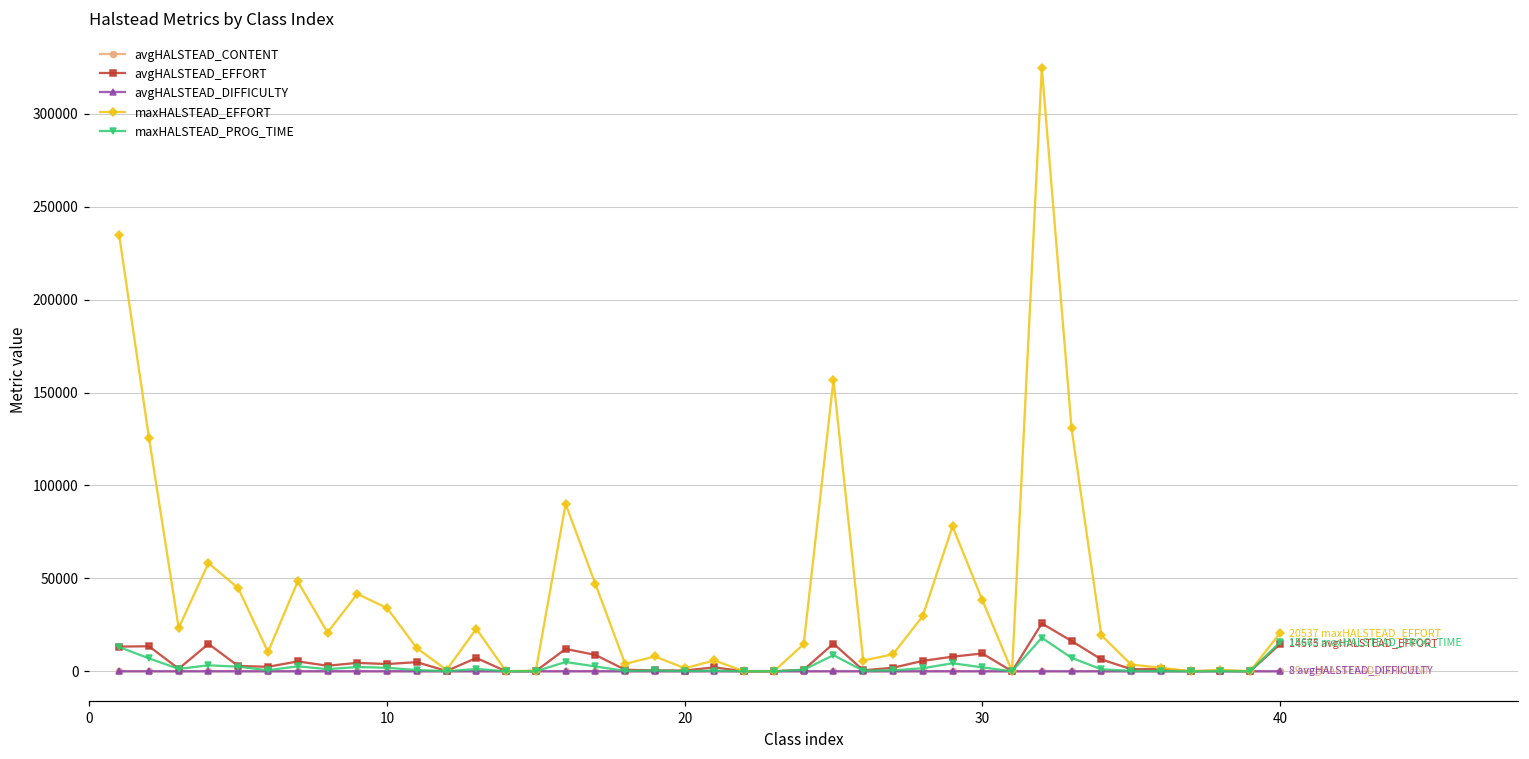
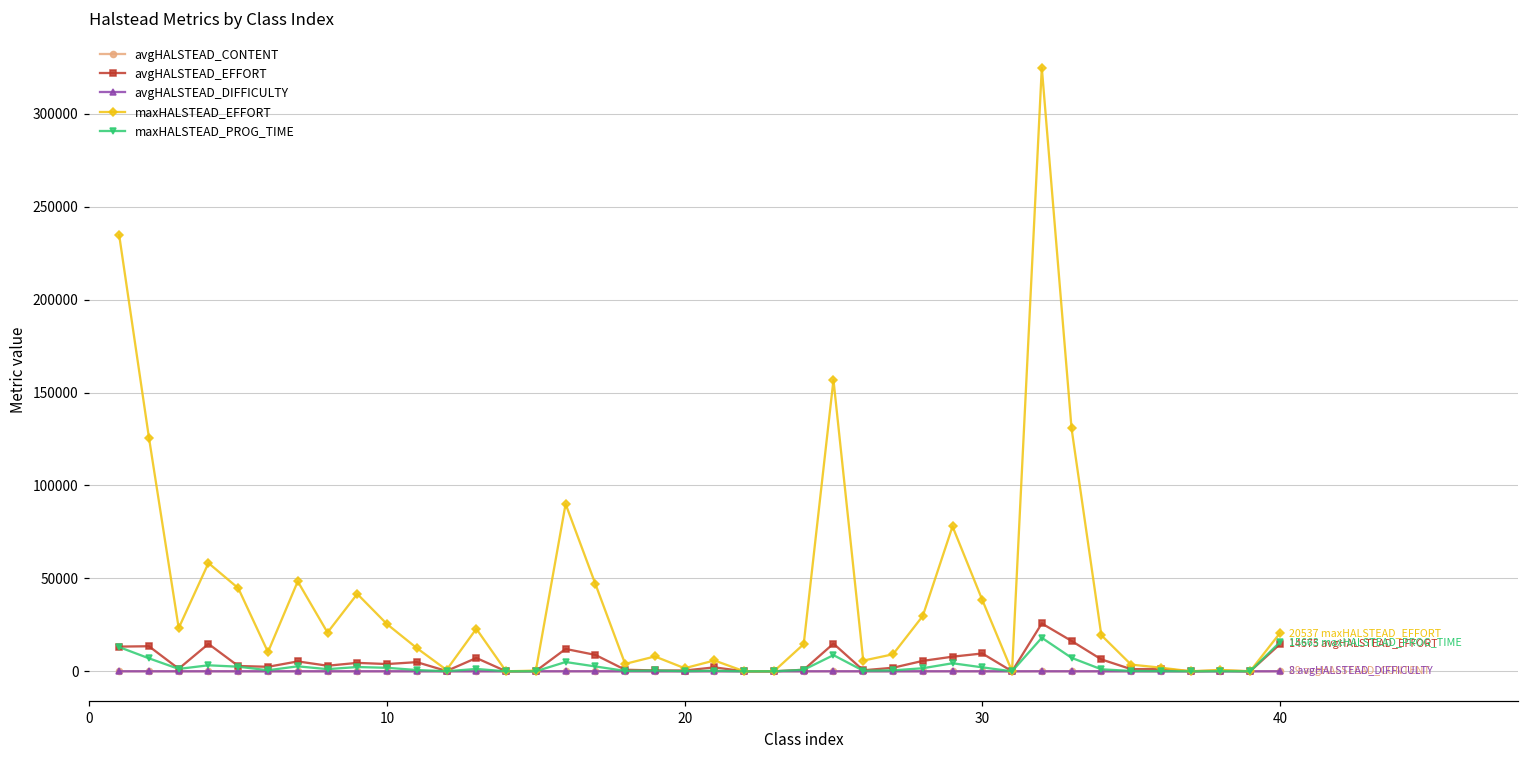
  {
    "avgHALSTEAD_DIFFICULTY": {
      "10": 0,
      "30": 0
    },
    "avgHALSTEAD_EFFORT": {
      "10": 4000,
      "30": 10000
    },
    "maxHALSTEAD_EFFORT": {
-     "10": 34000,
+     "10": 25000,
      "30": 38000
    },
    "maxHALSTEAD_PROG_TIME": {
      "10": 2000,
      "30": 2000
    }
  }
